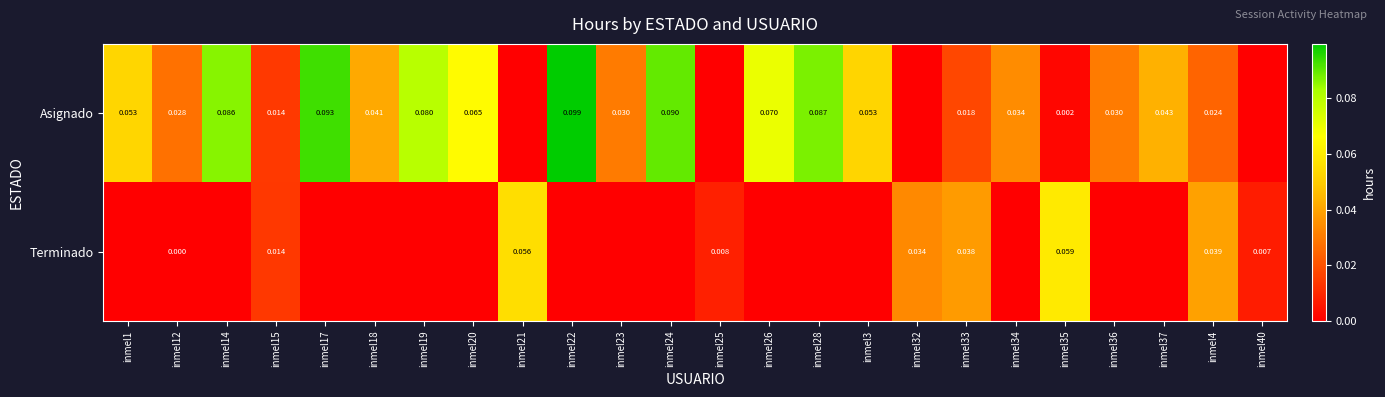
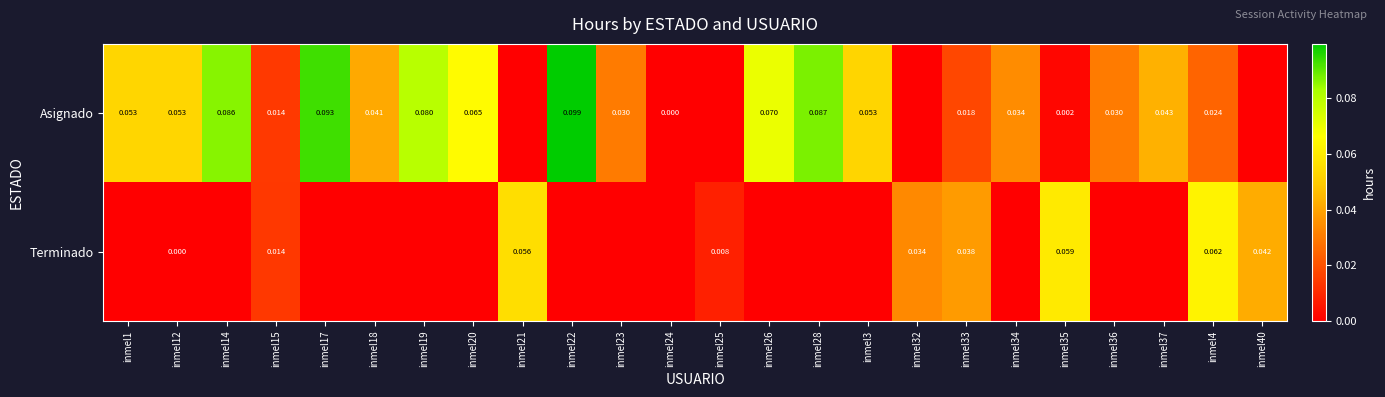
  {
    "Asignado": {
      "inmel1": 0.053,
-     "inmel12": 0.028,
+     "inmel12": 0.053,
      "inmel14": 0.086,
      "inmel15": 0.014,
      "inmel17": 0.093,
      "inmel18": 0.041,
      "inmel19": 0.080,
      "inmel20": 0.065,
      "inmel22": 0.099,
      "inmel23": 0.030,
-     "inmel24": 0.090,
+     "inmel24": 0.000,
      "inmel26": 0.070,
      "inmel28": 0.087,
      "inmel3": 0.053,
      "inmel33": 0.018,
      "inmel34": 0.034,
      "inmel35": 0.002,
      "inmel36": 0.030,
      "inmel37": 0.043,
      "inmel4": 0.024
    },
    "Terminado": {
      "inmel12": 0.000,
      "inmel15": 0.014,
      "inmel21": 0.056,
      "inmel25": 0.008,
      "inmel32": 0.034,
      "inmel33": 0.038,
      "inmel35": 0.059,
-     "inmel4": 0.039,
-     "inmel40": 0.007
+     "inmel4": 0.062,
+     "inmel40": 0.042
    }
  }
